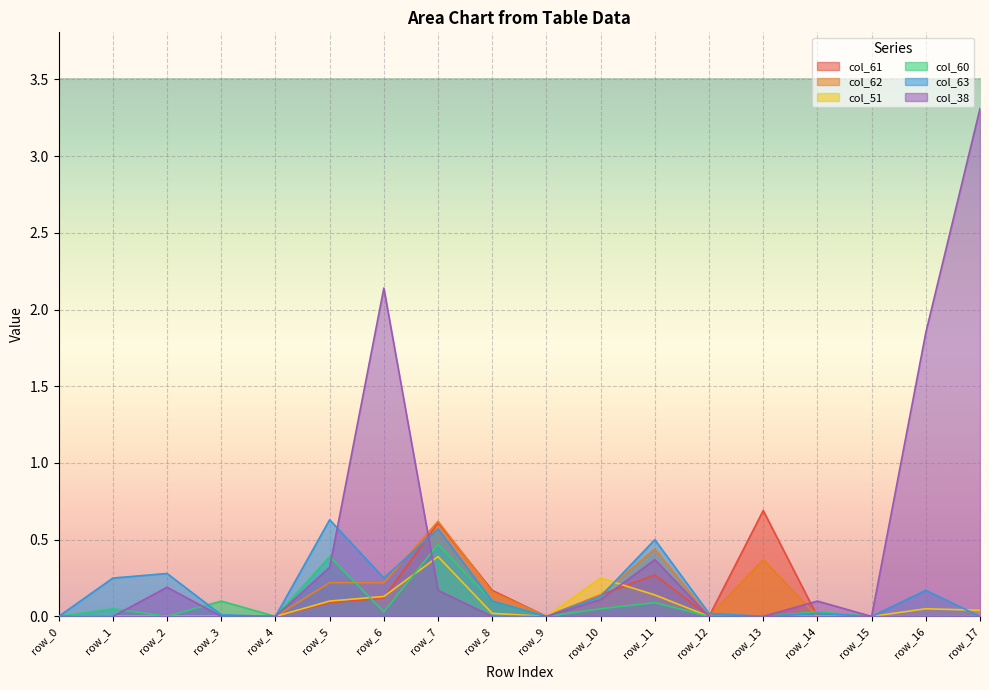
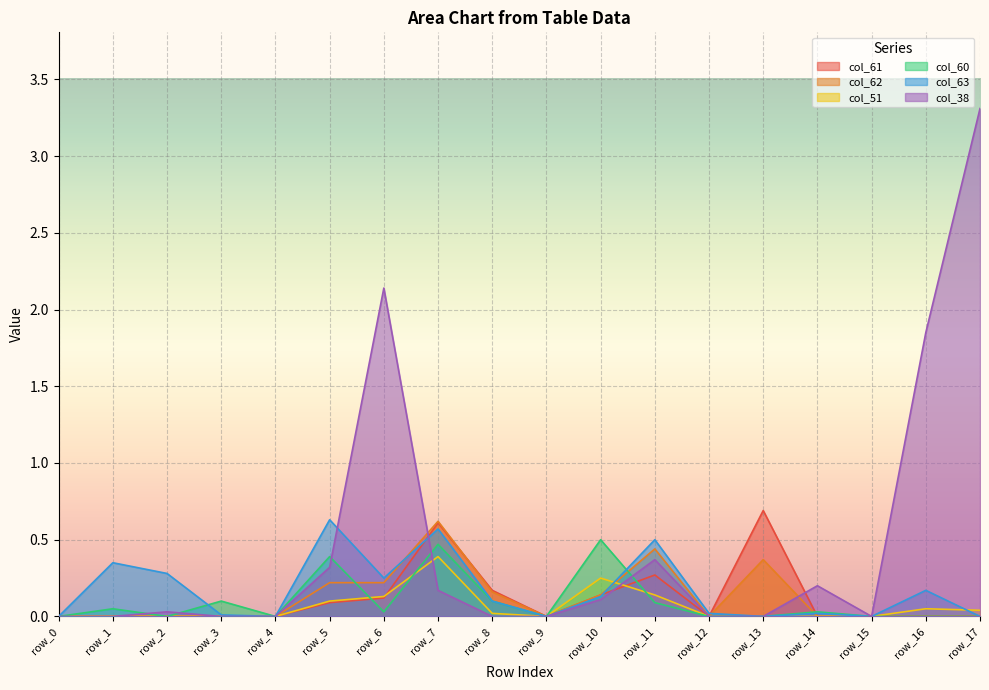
  {
    "col_51": {
      "row_7": 0.39,
      "row_8": 0.02,
      "row_10": 0.25,
      "row_11": 0.14,
      "row_16": 0.05,
      "row_17": 0.04
    },
    "col_60": {
      "row_1": 0.05,
      "row_3": 0.10,
      "row_5": 0.39,
      "row_6": 0.03,
      "row_7": 0.47,
-     "row_10": 0.05,
+     "row_10": 0.50,
      "row_11": 0.09
    },
    "col_63": {
-     "row_1": 0.25,
+     "row_1": 0.35,
      "row_2": 0.28,
      "row_5": 0.63,
      "row_6": 0.25,
      "row_7": 0.57,
      "row_11": 0.50,
      "row_12": 0.02,
      "row_16": 0.17
    },
    "col_38": {
-     "row_2": 0.19,
+     "row_2": 0.03,
      "row_5": 0.32,
      "row_6": 2.14,
      "row_7": 0.17,
      "row_8": 0.00,
      "row_10": 0.11,
      "row_11": 0.37,
-     "row_14": 0.1,
+     "row_14": 0.2,
      "row_16": 1.85,
      "row_17": 3.31
    }
  }
